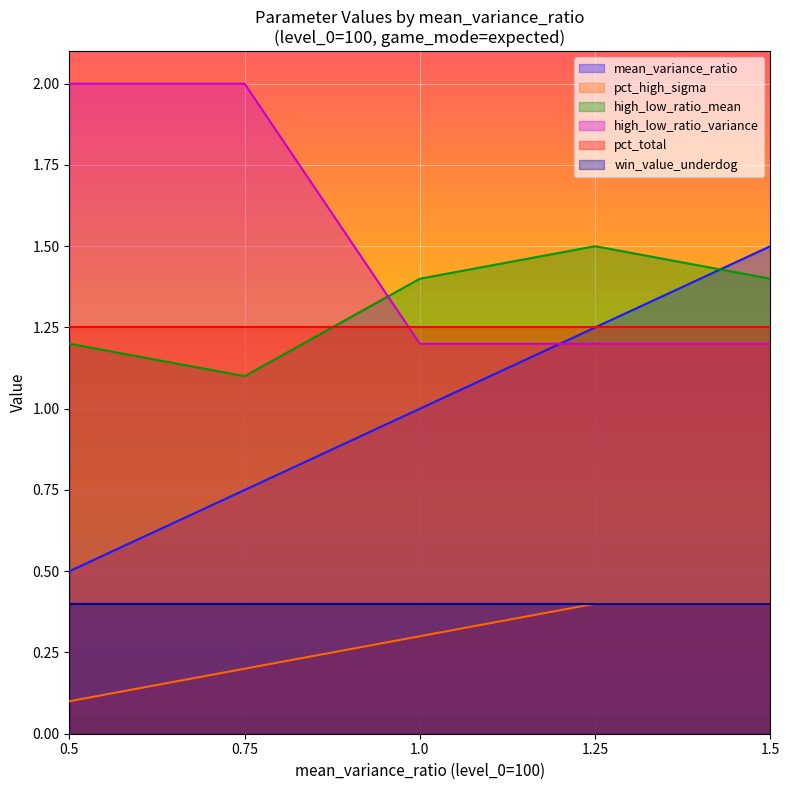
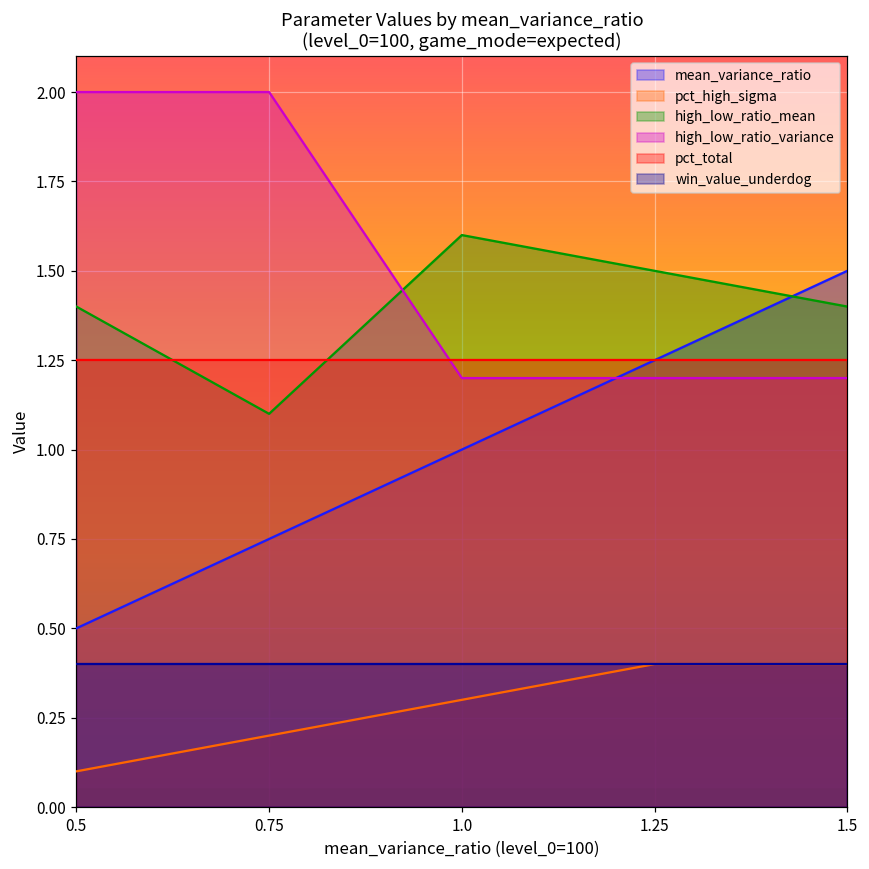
  {
    "high_low_ratio_mean": {
-     "0.5": 1.2,
+     "0.5": 1.4,
      "0.75": 1.1,
-     "1.0": 1.4,
+     "1.0": 1.6,
      "1.25": 1.5,
      "1.5": 1.4
    },
    "high_low_ratio_variance": {
      "0.5": 2.0,
      "0.75": 2.0,
      "1.0": 1.2,
      "1.25": 1.2,
      "1.5": 1.2
    }
  }
